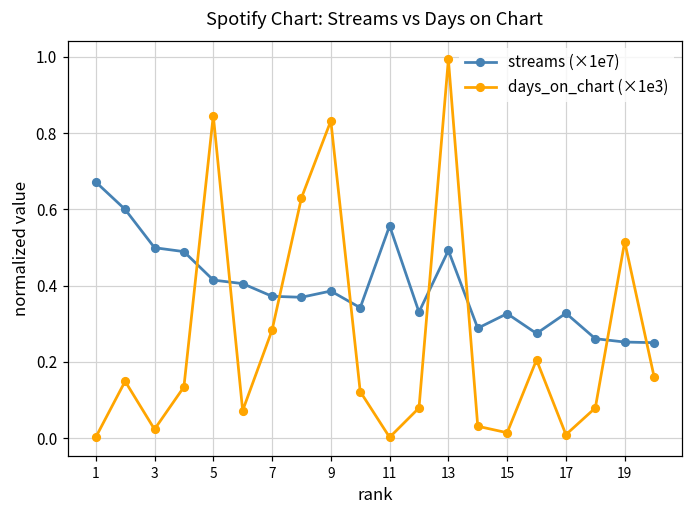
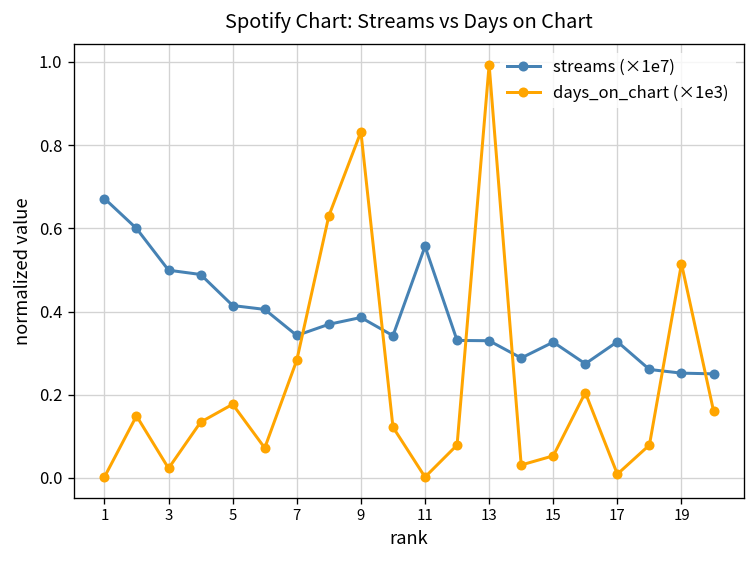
  {
    "streams (×1e7)": {
      "1": 0.67,
      "3": 0.50,
      "5": 0.41,
-     "7": 0.37,
+     "7": 0.34,
      "9": 0.39,
      "11": 0.56,
-     "13": 0.49,
+     "13": 0.33,
      "15": 0.33,
      "17": 0.33,
      "19": 0.25
    },
    "days_on_chart (×1e3)": {
      "1": 0.00,
      "3": 0.02,
-     "5": 0.85,
+     "5": 0.18,
      "7": 0.28,
      "9": 0.83,
      "11": 0.00,
      "13": 0.99,
-     "15": 0.01,
+     "15": 0.05,
      "17": 0.01,
      "19": 0.52
    }
  }
